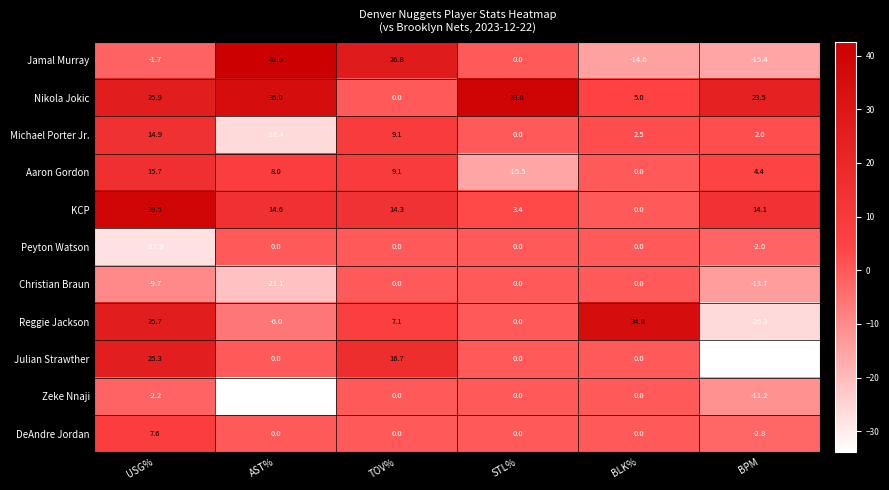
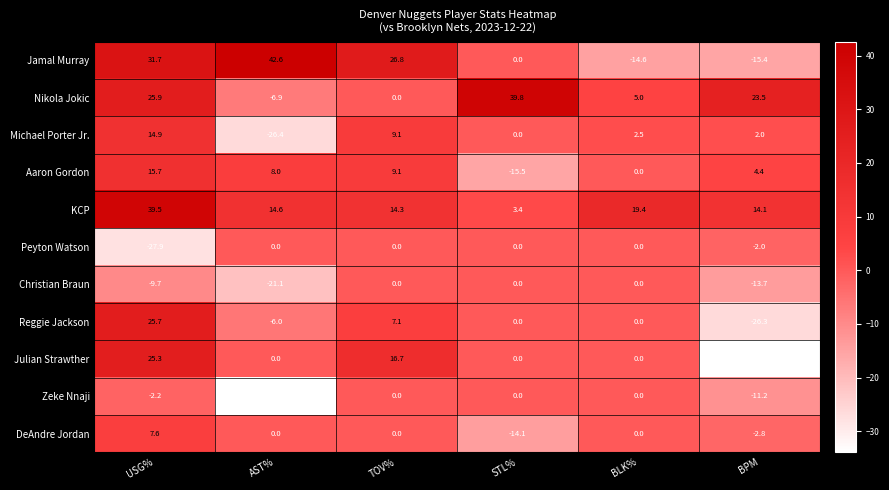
  {
    "Jamal Murray": {
-     "USG%": -1.7,
+     "USG%": 31.7,
      "AST%": 42.6,
      "TOV%": 26.8,
      "STL%": 0.0,
      "BLK%": -14.6,
      "BPM": -15.4
    },
    "Nikola Jokic": {
      "USG%": 25.9,
-     "AST%": 35.0,
+     "AST%": -6.9,
      "TOV%": 0.0,
      "STL%": 39.8,
      "BLK%": 5.0,
      "BPM": 23.5
    },
    "Michael Porter Jr.": {
      "USG%": 14.9,
      "TOV%": 9.1,
      "STL%": 0.0,
      "BLK%": 2.5,
      "BPM": 2.0
    },
    "Aaron Gordon": {
      "USG%": 15.7,
      "AST%": 8.0,
      "TOV%": 9.1,
      "STL%": -15.5,
      "BLK%": 0.0,
      "BPM": 4.4
    },
    "KCP": {
      "USG%": 39.5,
      "AST%": 14.6,
      "TOV%": 14.3,
      "STL%": 3.4,
-     "BLK%": 0.0,
+     "BLK%": 19.4,
      "BPM": 14.1
    },
    "Peyton Watson": {
      "AST%": 0.0,
      "TOV%": 0.0,
      "STL%": 0.0,
      "BLK%": 0.0,
      "BPM": -2.0
    },
    "Christian Braun": {
      "USG%": -9.7,
      "AST%": -21.1,
      "TOV%": 0.0,
      "STL%": 0.0,
      "BLK%": 0.0,
      "BPM": -13.7
    },
    "Reggie Jackson": {
      "USG%": 25.7,
      "AST%": -6.0,
      "TOV%": 7.1,
      "STL%": 0.0,
-     "BLK%": 34.8
+     "BLK%": 0.0
    },
    "Julian Strawther": {
      "USG%": 25.3,
      "AST%": 0.0,
      "TOV%": 16.7,
      "STL%": 0.0,
      "BLK%": 0.0
    },
    "Zeke Nnaji": {
      "USG%": -2.2,
      "TOV%": 0.0,
      "STL%": 0.0,
      "BLK%": 0.0,
      "BPM": -11.2
    },
    "DeAndre Jordan": {
      "USG%": 7.6,
      "AST%": 0.0,
      "TOV%": 0.0,
-     "STL%": 0.0,
+     "STL%": -14.1,
      "BLK%": 0.0,
      "BPM": -2.8
    }
  }
